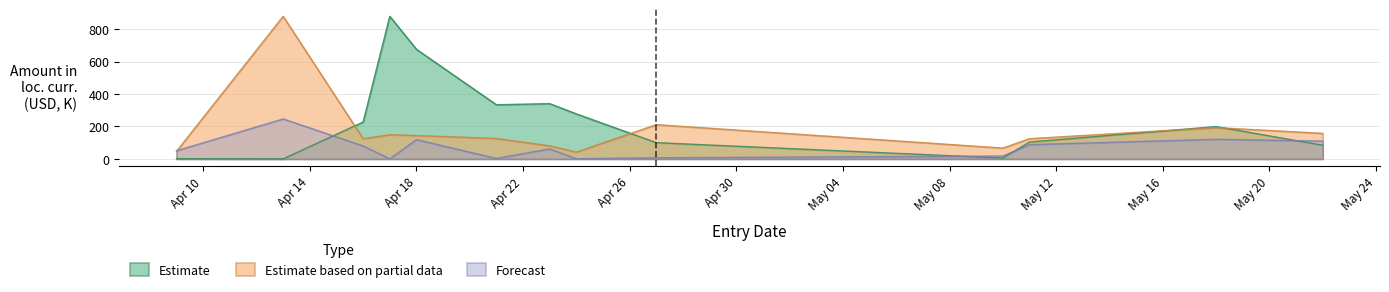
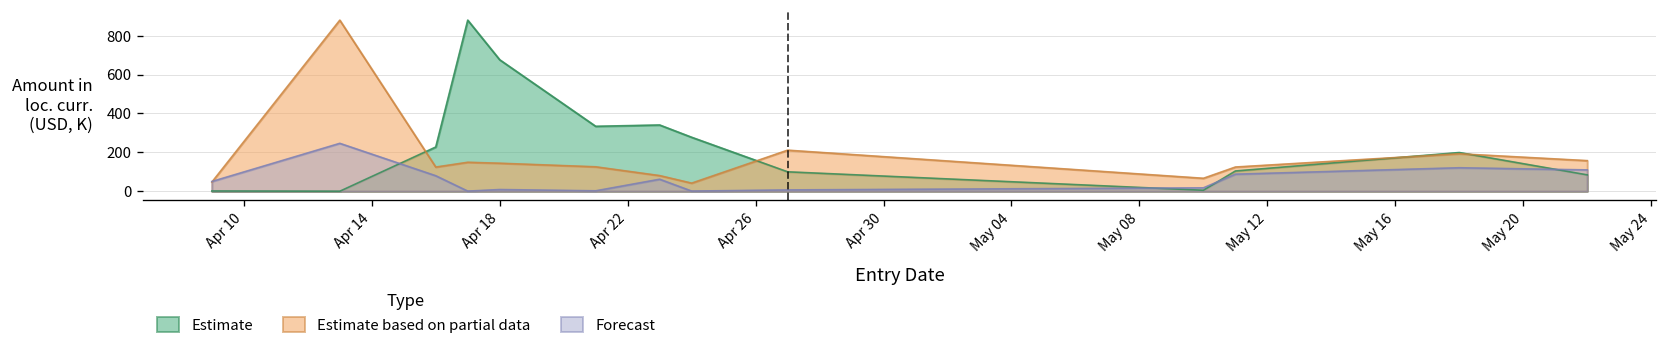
  {
    "Estimate": {
      "Apr 18": 680
    },
    "Estimate based on partial data": {
      "Apr 18": 140
    },
    "Forecast": {
-     "Apr 18": 120
+     "Apr 18": 10
    }
  }
